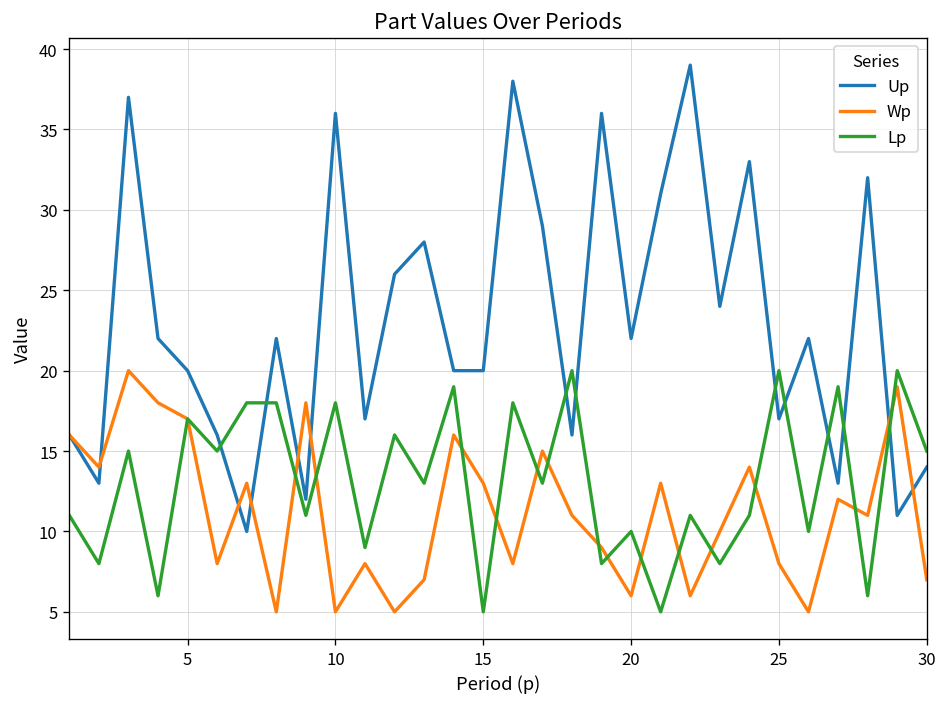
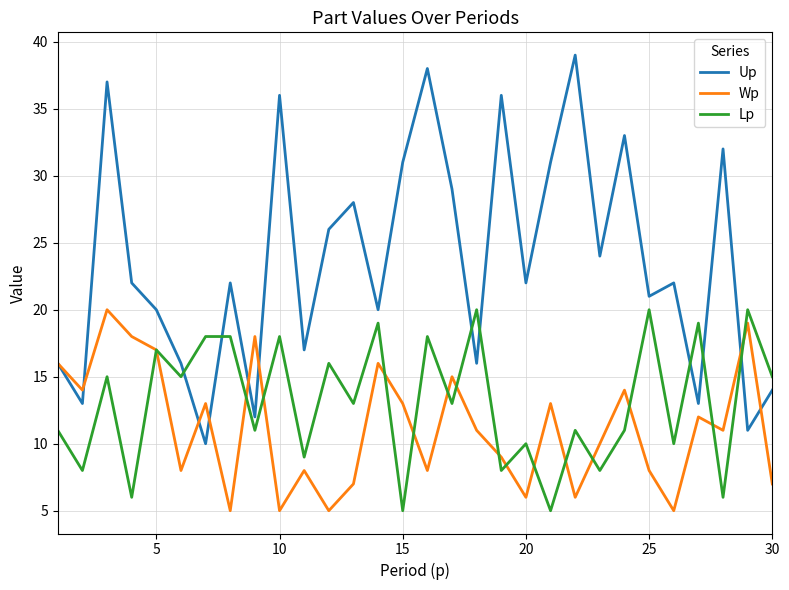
  {
    "Up": {
      "5": 20,
      "10": 36,
-     "15": 20,
+     "15": 31,
      "20": 22,
-     "25": 17,
+     "25": 21,
      "30": 14
    },
    "Wp": {
      "10": 5,
      "15": 13,
      "20": 6,
      "25": 8,
      "30": 7
    },
    "Lp": {
      "10": 18,
      "15": 5,
      "20": 10,
      "25": 20,
      "30": 15
    }
  }
